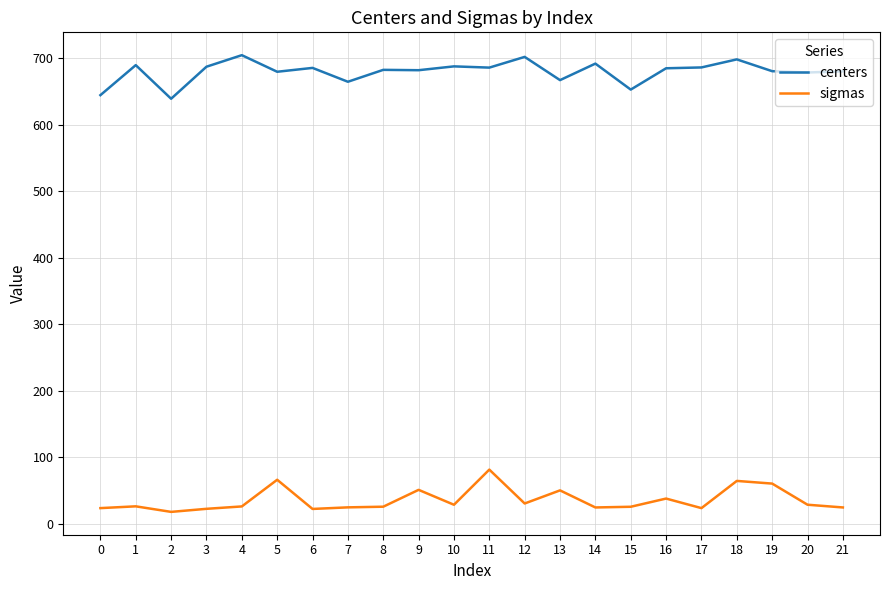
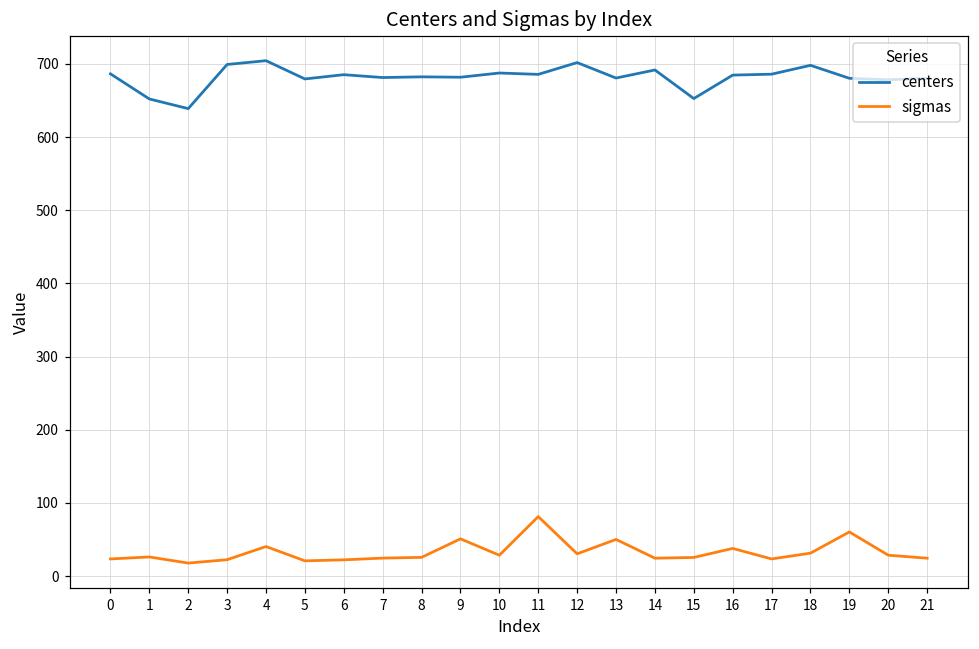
  {
    "centers": {
-     "0": 640,
-     "1": 690,
+     "0": 690,
+     "1": 650,
      "2": 640,
-     "3": 690,
+     "3": 700,
      "4": 700,
      "5": 680,
      "6": 690,
-     "7": 660,
+     "7": 680,
      "8": 680,
      "9": 680,
      "10": 690,
      "11": 690,
      "12": 700,
-     "13": 670,
+     "13": 680,
      "14": 690,
      "15": 650,
      "16": 680,
      "17": 690,
      "18": 700,
      "19": 680
    },
    "sigmas": {
      "0": 20,
      "1": 30,
      "2": 20,
      "3": 20,
-     "4": 30,
-     "5": 70,
+     "4": 40,
+     "5": 20,
      "6": 20,
      "7": 20,
      "8": 30,
      "9": 50,
      "10": 30,
      "11": 80,
      "12": 30,
      "13": 50,
      "14": 20,
      "15": 30,
      "16": 40,
      "17": 20,
-     "18": 60,
+     "18": 30,
      "19": 60,
      "20": 30,
      "21": 20
    }
  }
